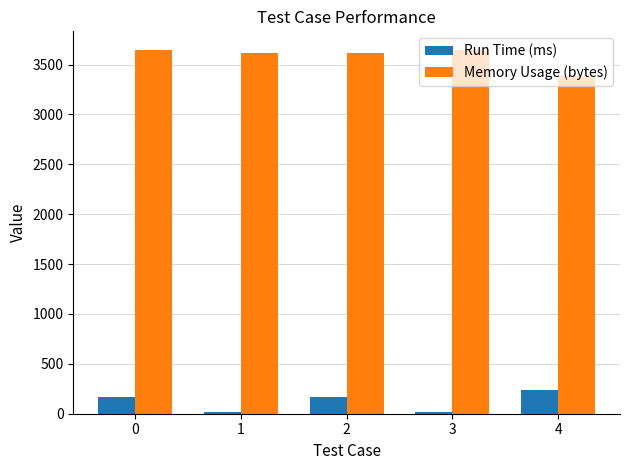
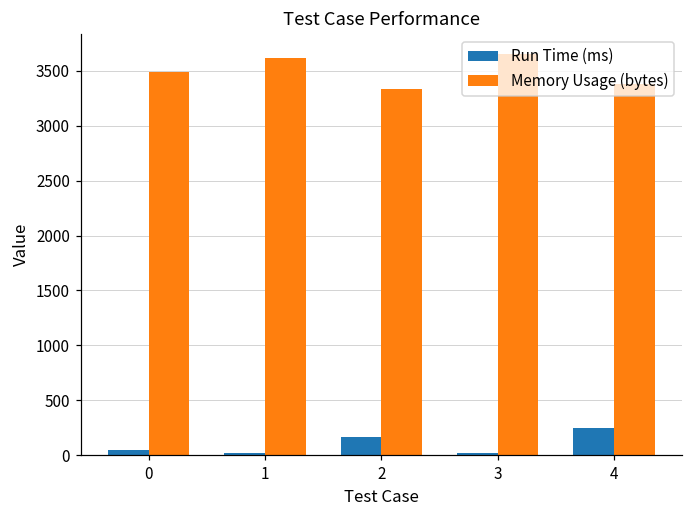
  {
    "Run Time (ms)": {
-     "0": 200,
+     "0": 0,
      "2": 200,
      "4": 200
    },
    "Memory Usage (bytes)": {
-     "0": 3600,
+     "0": 3500,
      "1": 3600,
-     "2": 3600
+     "2": 3300
    }
  }
